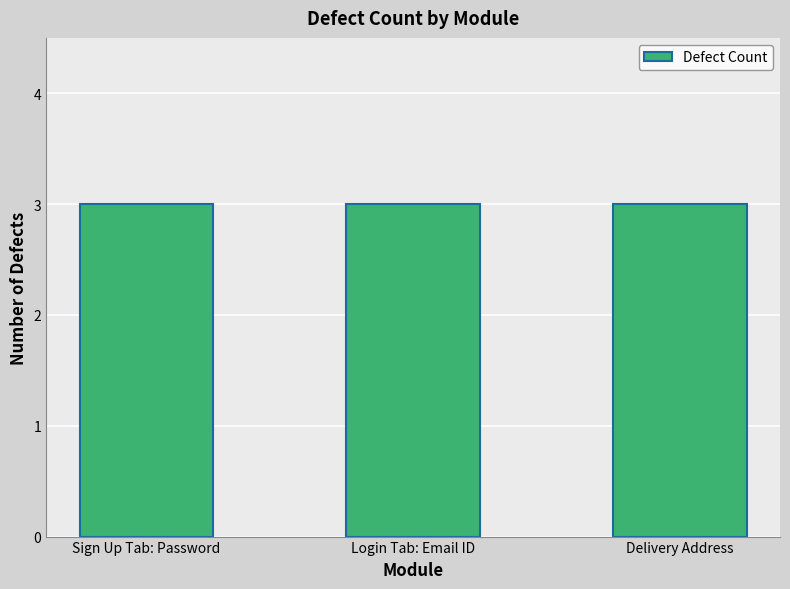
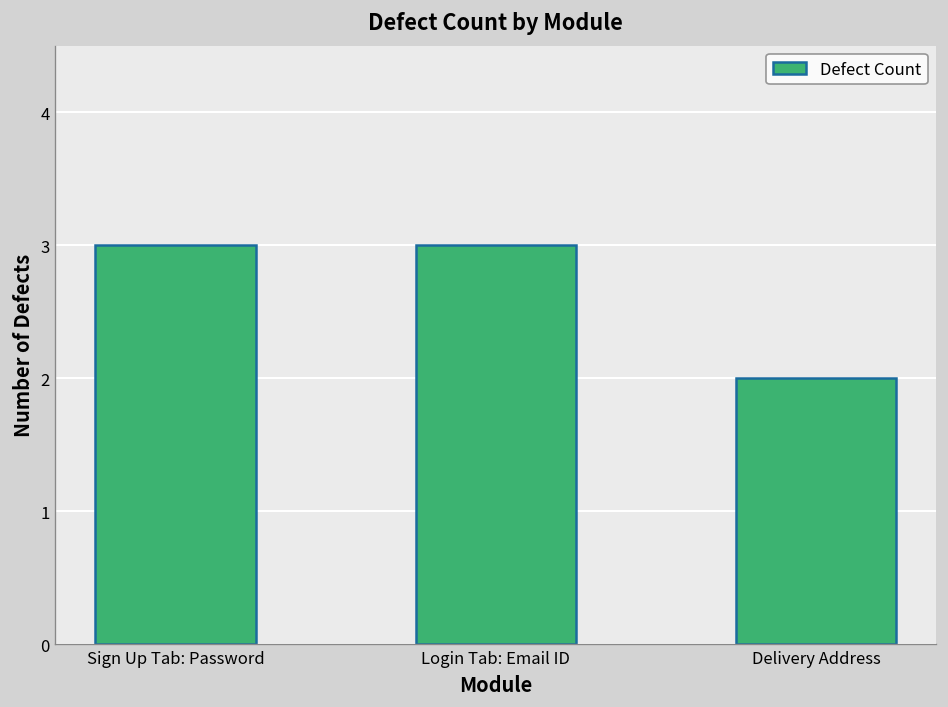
  {
    "Sign Up Tab: Password": 3,
    "Login Tab: Email ID": 3,
-   "Delivery Address": 3
+   "Delivery Address": 2
  }
